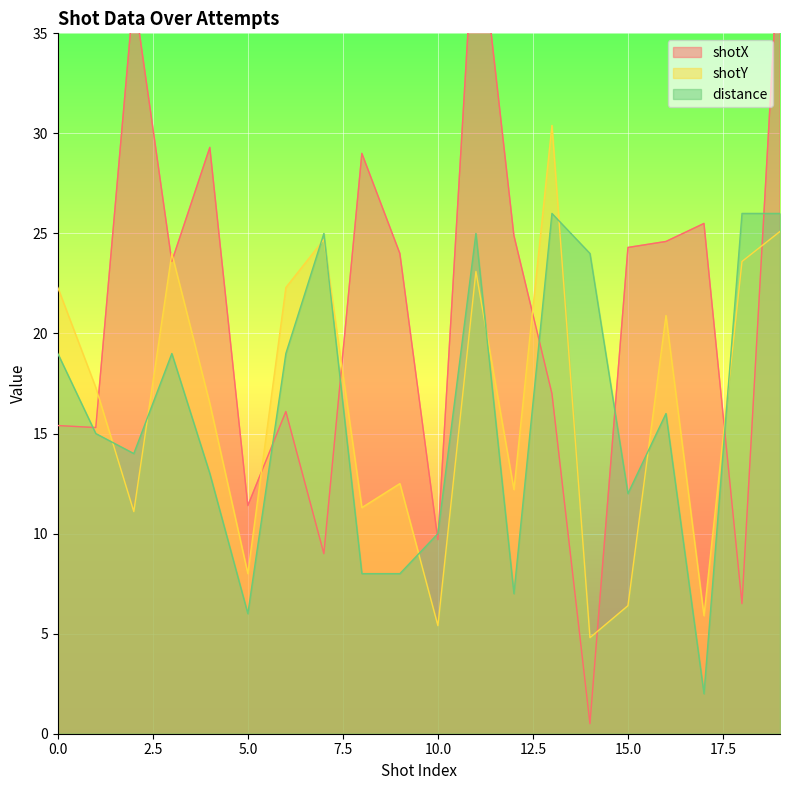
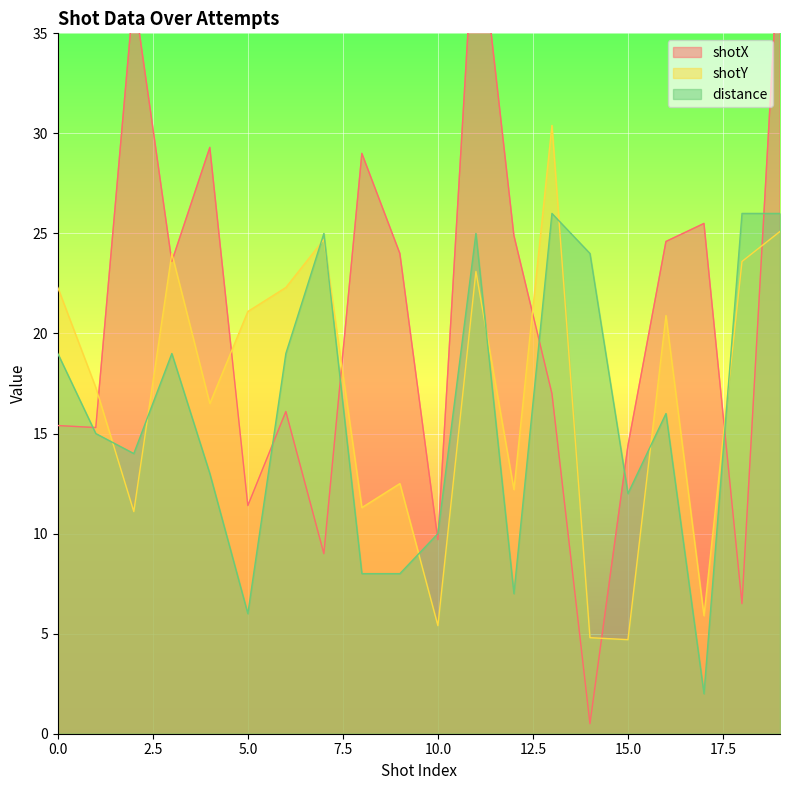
  {
    "shotX": {
      "0.0": 15.4,
      "5.0": 11.4,
      "10.0": 9.7,
-     "15.0": 24.3
+     "15.0": 14.4
    },
    "shotY": {
      "0.0": 22.3,
-     "5.0": 8.0,
+     "5.0": 21.1,
      "10.0": 5.4,
-     "15.0": 6.4
+     "15.0": 4.7
    },
    "distance": {
      "0.0": 19.0,
      "5.0": 6.0,
      "10.0": 10.0,
      "15.0": 12.0
    }
  }
